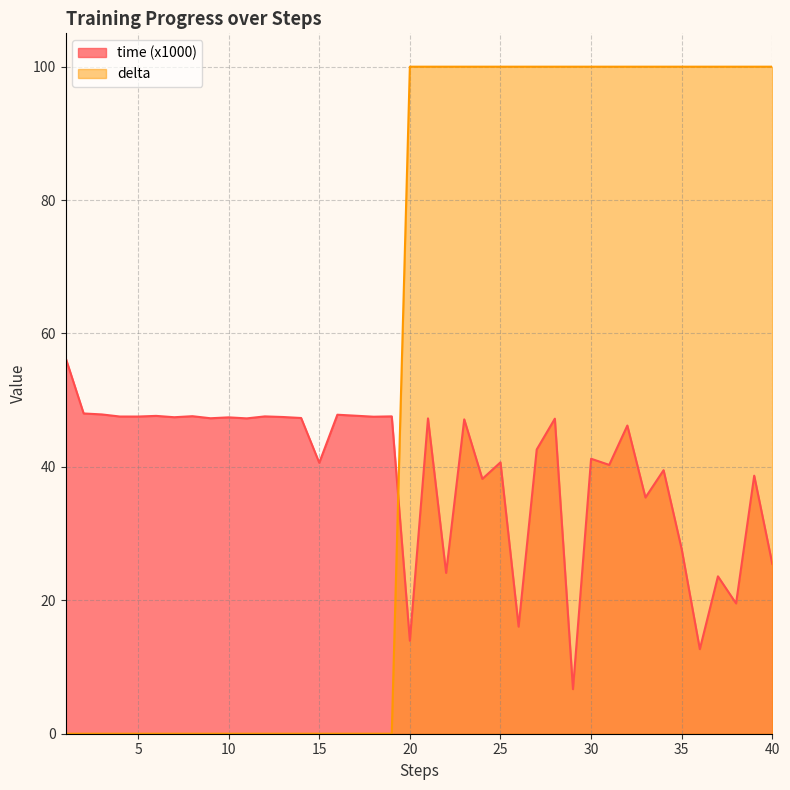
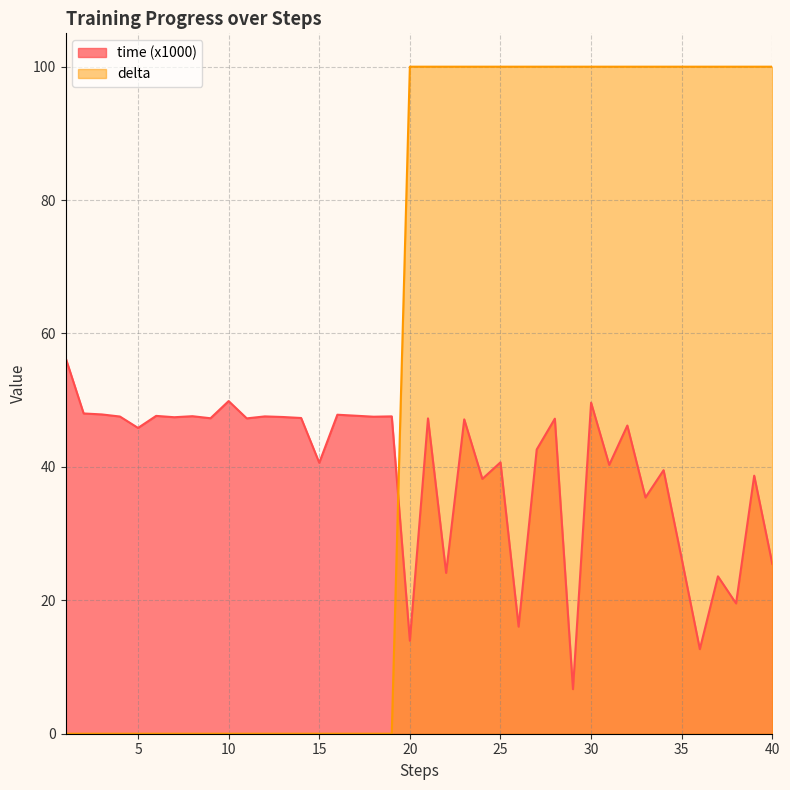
  {
    "time (x1000)": {
-     "5": 48,
-     "10": 47,
+     "5": 46,
+     "10": 50,
      "15": 41,
      "20": 14,
      "25": 41,
-     "30": 41,
-     "35": 28,
+     "30": 50,
+     "35": 26,
      "40": 25
    },
    "delta": {
      "5": 0,
      "10": 0,
      "15": 0,
      "20": 100,
      "25": 100,
      "30": 100,
      "35": 100,
      "40": 100
    }
  }
